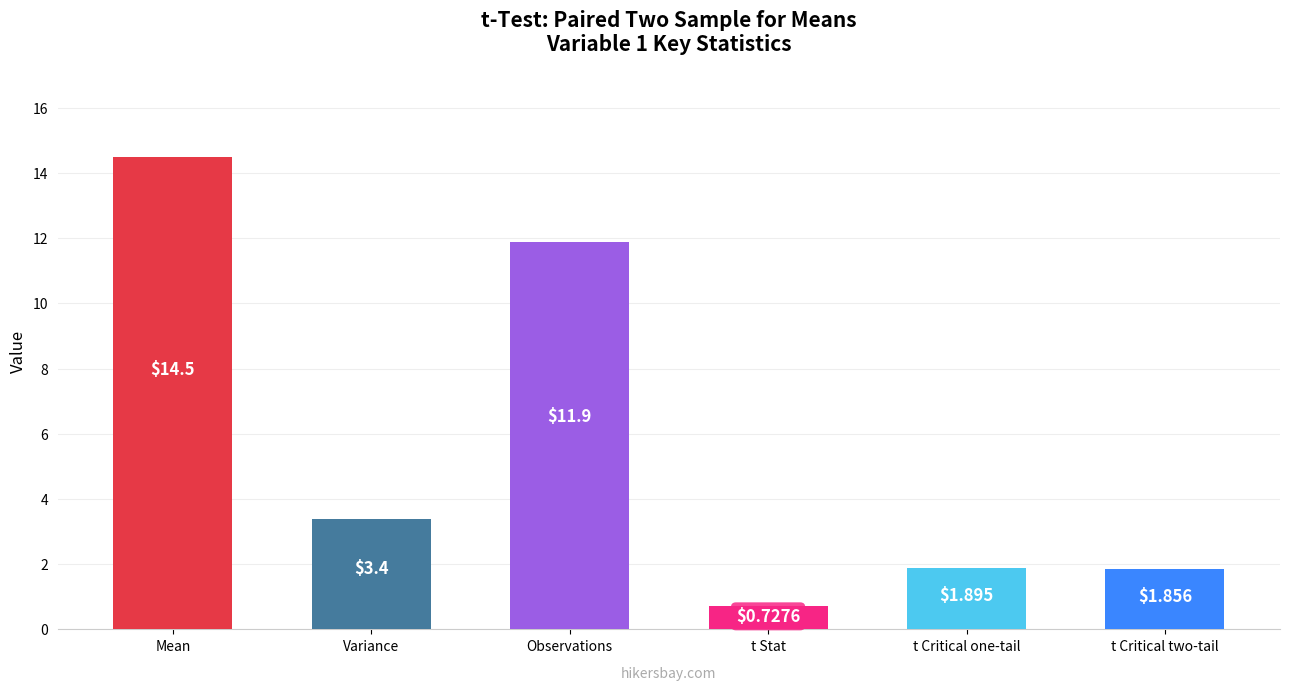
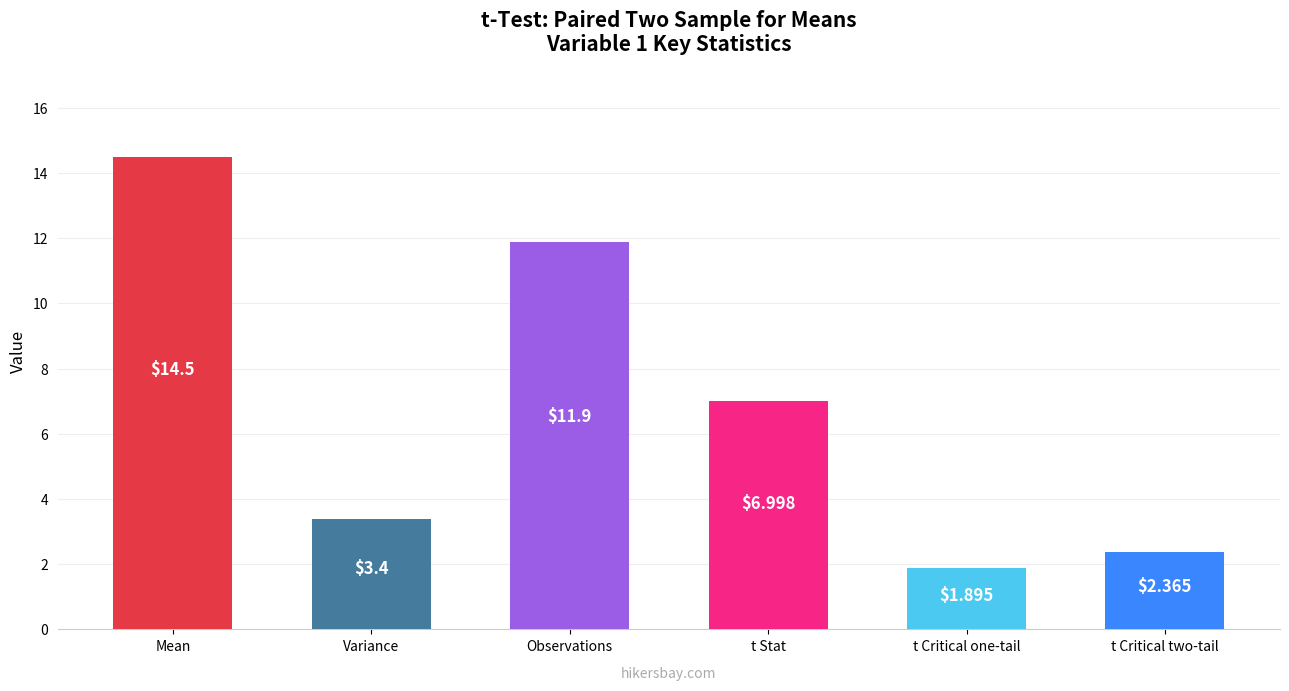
  {
-   "t Stat": "$0.7276",
-   "t Critical two-tail": "$1.856"
+   "t Stat": "$6.998",
+   "t Critical two-tail": "$2.365"
  }
